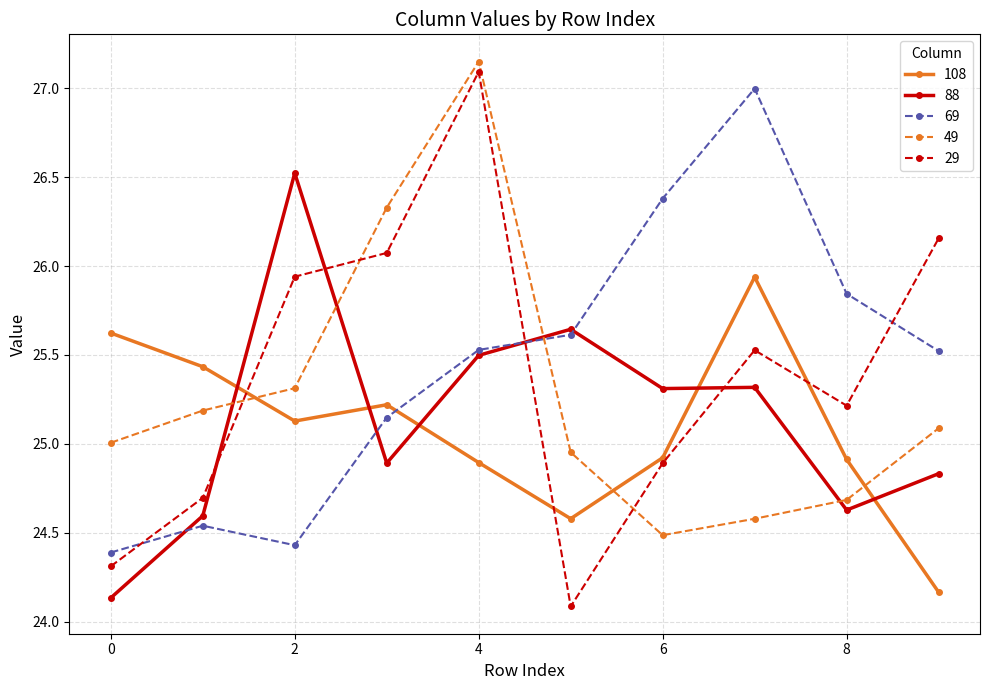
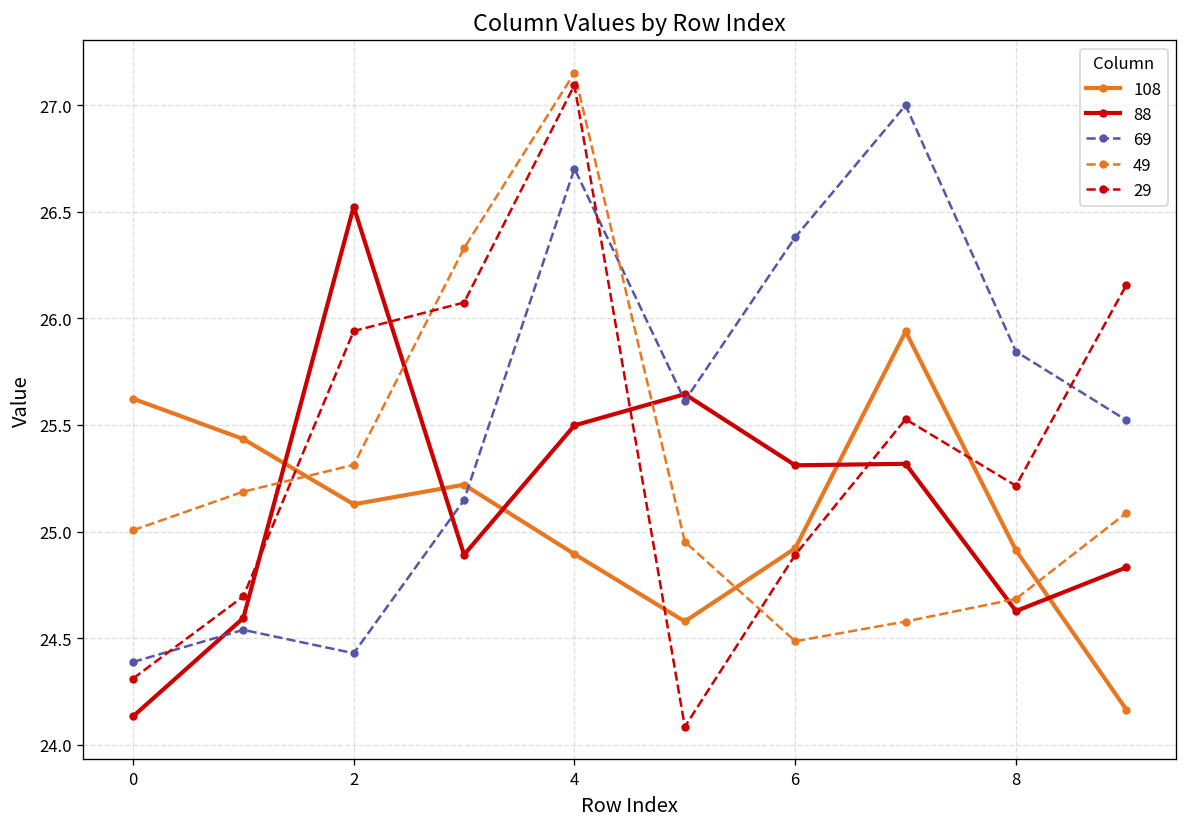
  {
    "69": {
      "0": 24.39,
      "2": 24.43,
-     "4": 25.53,
+     "4": 26.70,
      "6": 26.38,
      "8": 25.84
    }
  }
